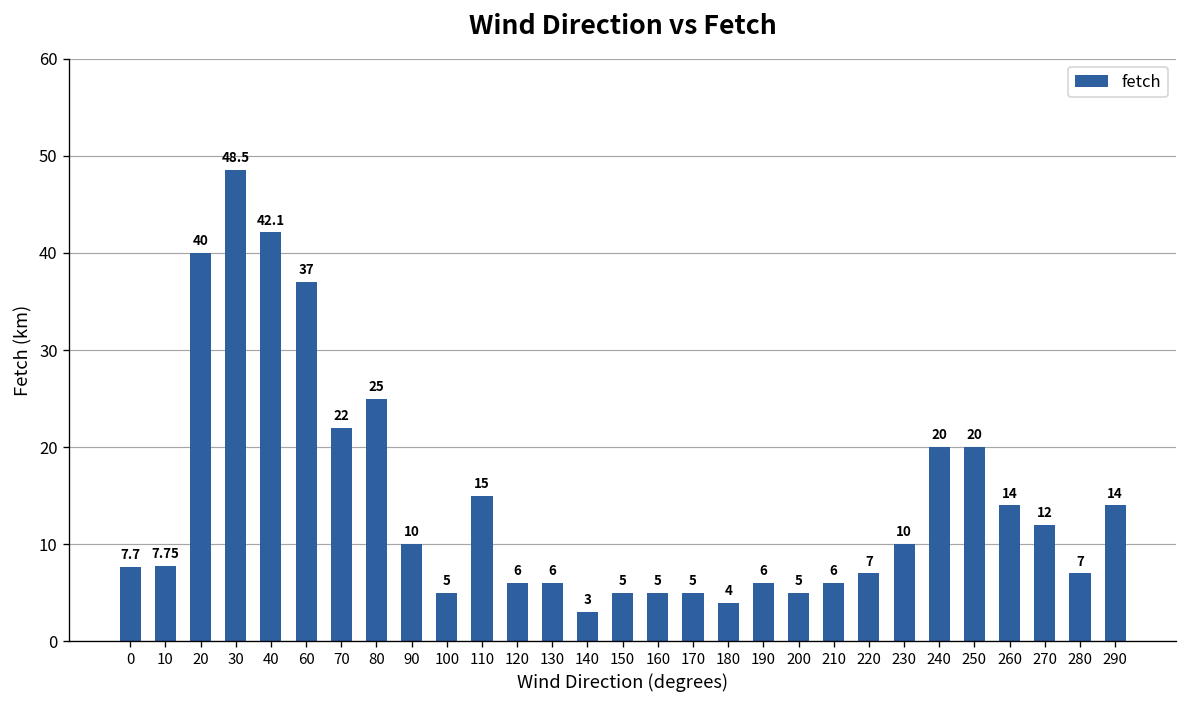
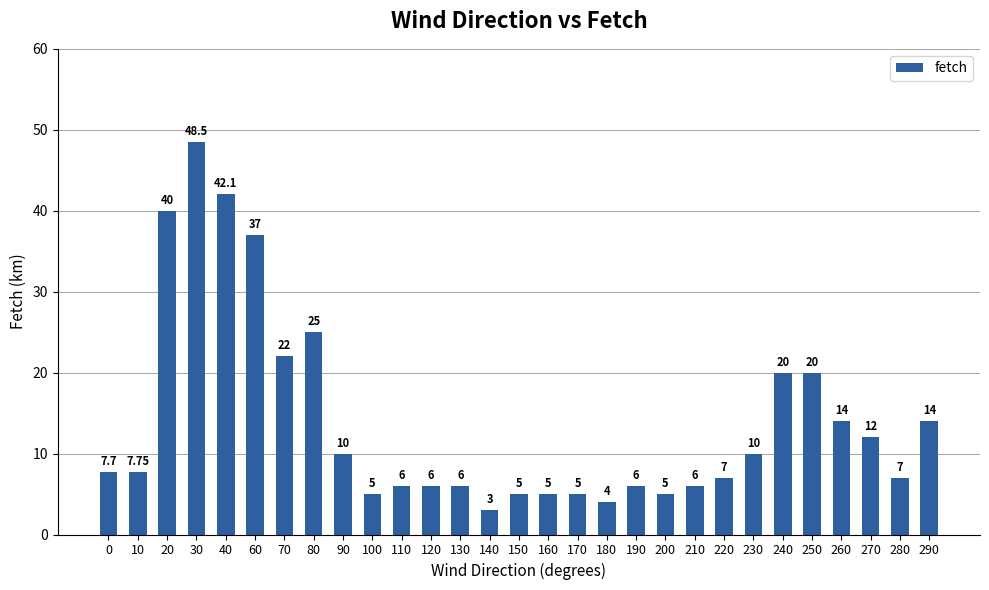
  {
    "0": 7.7,
    "10": 7.75,
    "20": 40,
    "30": 48.5,
    "40": 42.1,
    "60": 37,
    "70": 22,
    "80": 25,
    "90": 10,
    "100": 5,
-   "110": 15,
+   "110": 6,
    "120": 6,
    "130": 6,
    "140": 3,
    "150": 5,
    "160": 5,
    "170": 5,
    "180": 4,
    "190": 6,
    "200": 5,
    "210": 6,
    "220": 7,
    "230": 10,
    "240": 20,
    "250": 20,
    "260": 14,
    "270": 12,
    "280": 7,
    "290": 14
  }
